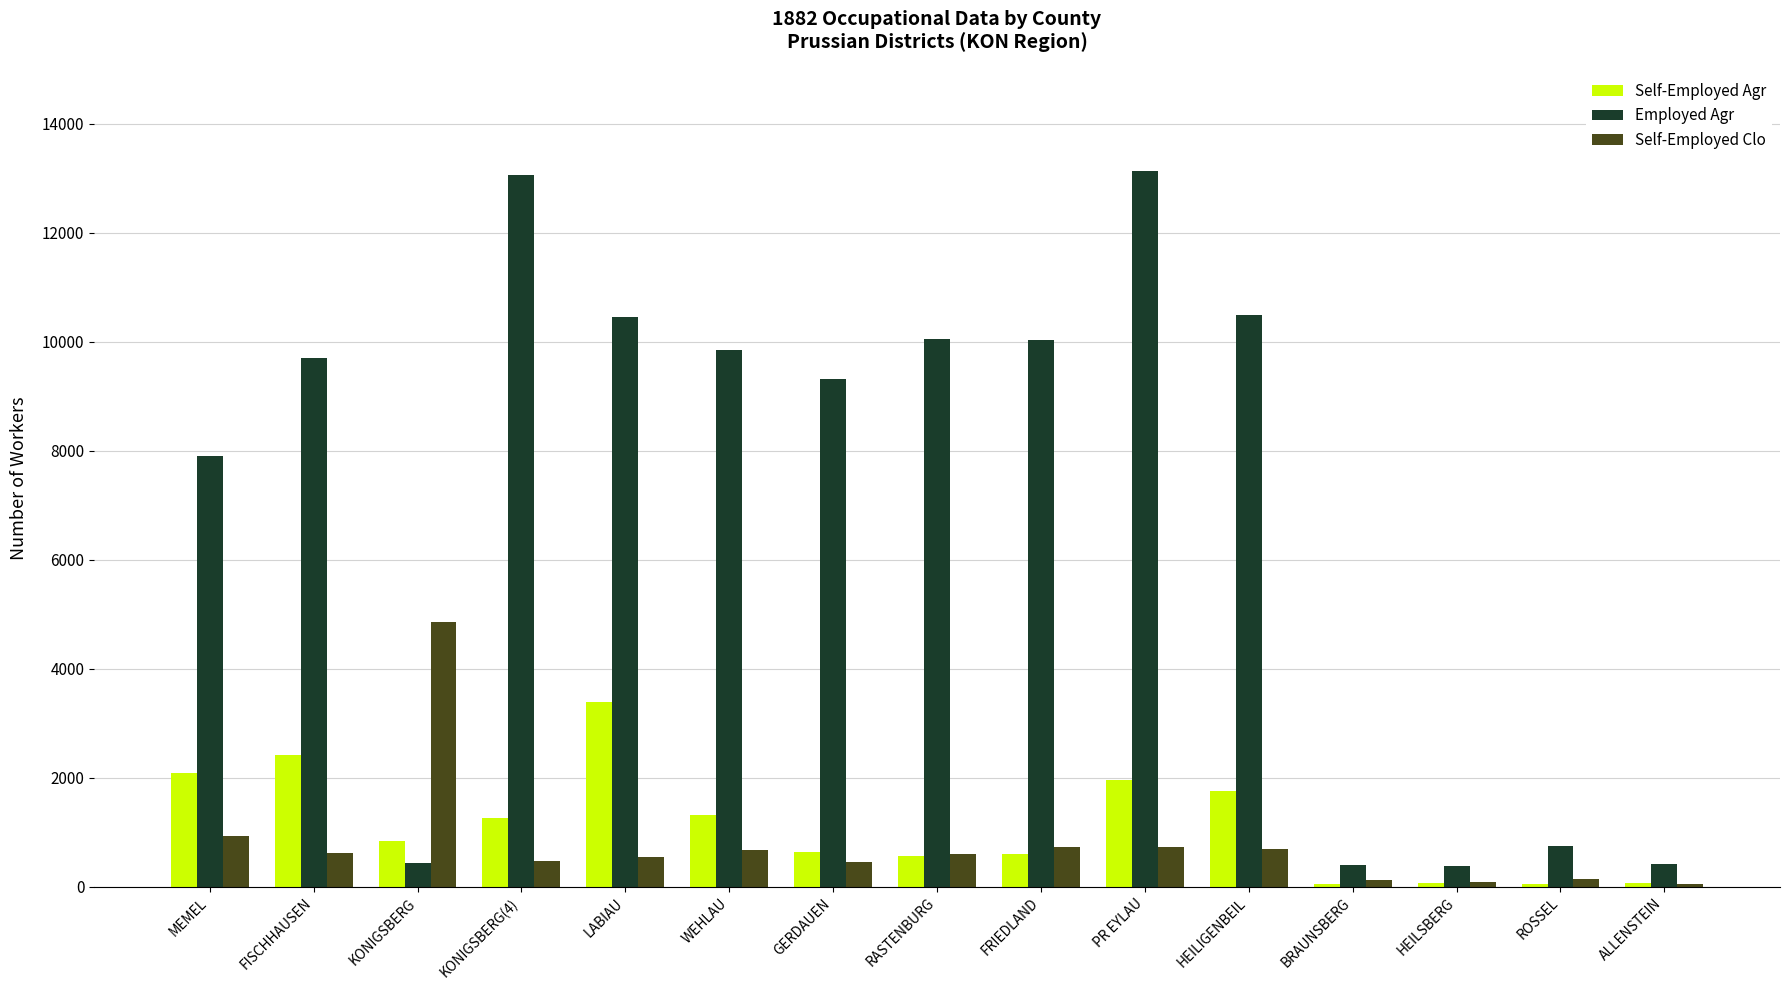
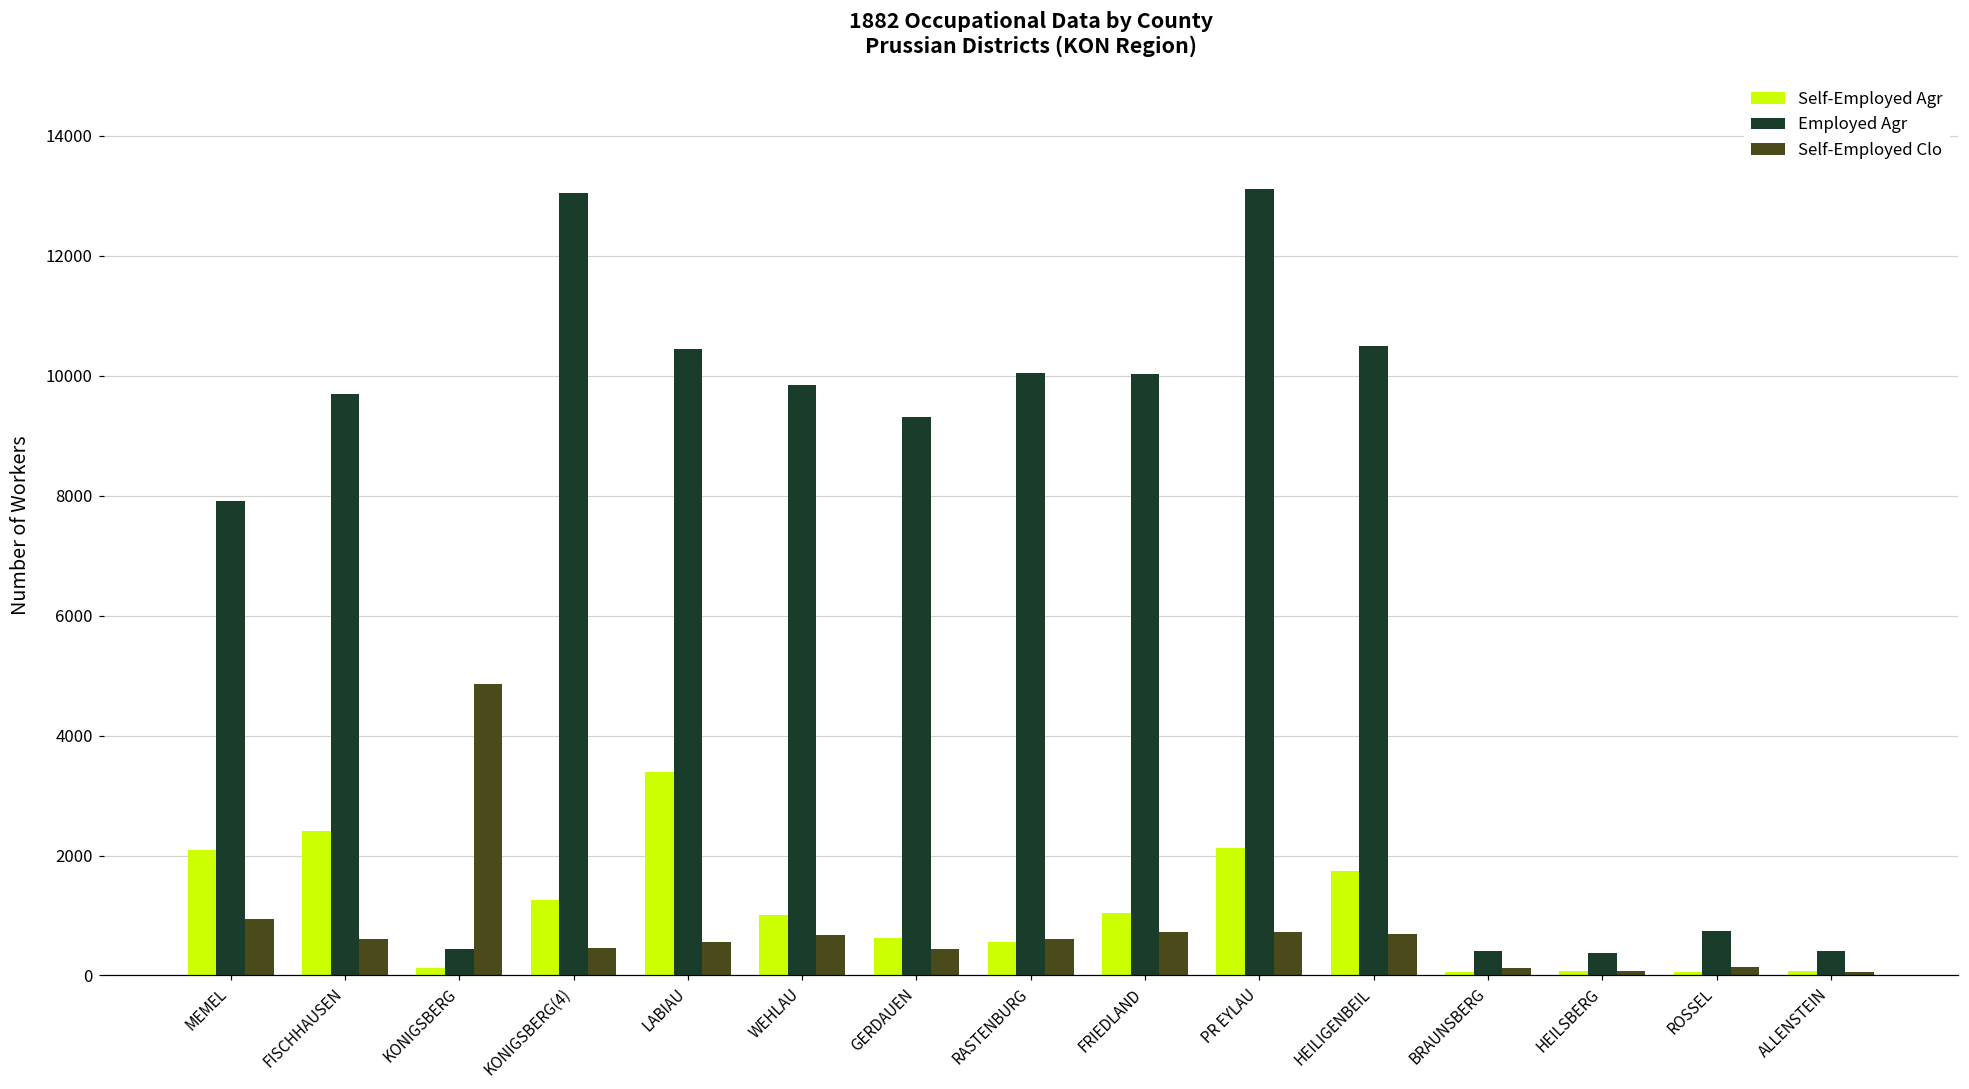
  {
    "Self-Employed Agr": {
      "MEMEL": 2100,
      "FISCHHAUSEN": 2400,
-     "KONIGSBERG": 800,
+     "KONIGSBERG": 100,
      "KONIGSBERG(4)": 1300,
      "LABIAU": 3400,
-     "WEHLAU": 1300,
+     "WEHLAU": 1000,
      "GERDAUEN": 600,
      "RASTENBURG": 600,
-     "FRIEDLAND": 600,
-     "PR EYLAU": 2000,
+     "FRIEDLAND": 1000,
+     "PR EYLAU": 2100,
      "HEILIGENBEIL": 1700,
      "BRAUNSBERG": 100,
      "HEILSBERG": 100,
      "ROSSEL": 100,
      "ALLENSTEIN": 100
    }
  }
